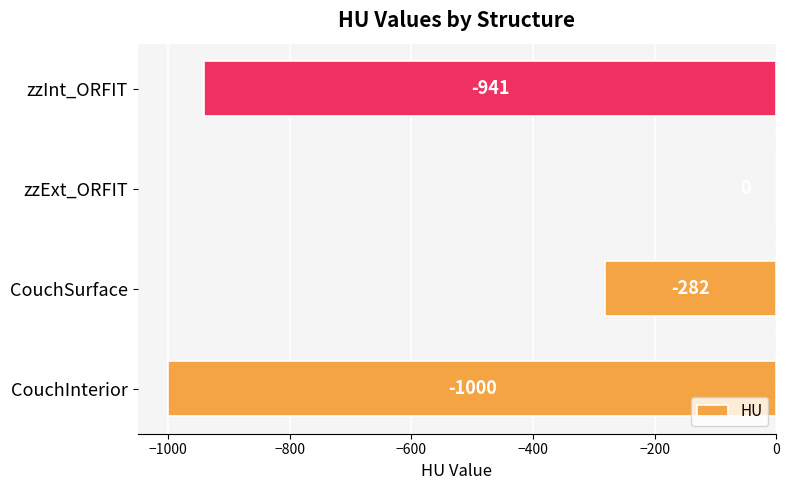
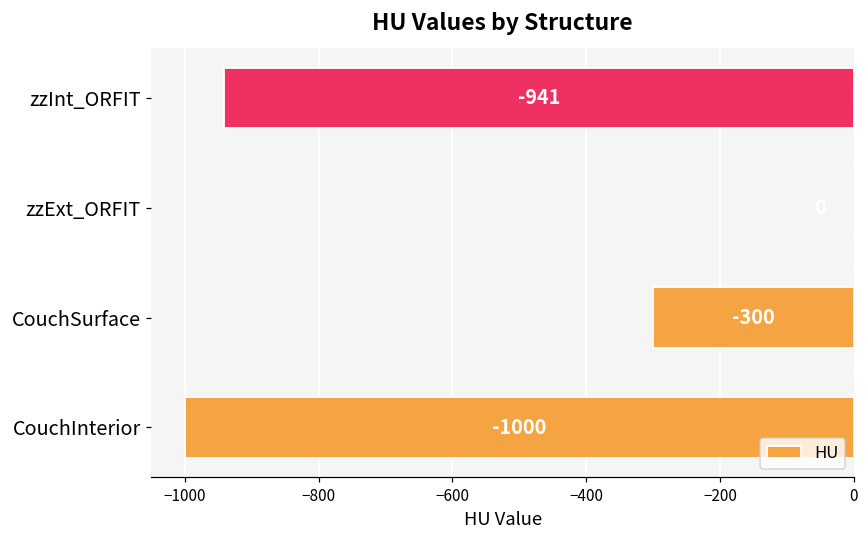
  {
    "zzInt_ORFIT": -941,
-   "CouchSurface": -282,
+   "CouchSurface": -300,
    "CouchInterior": -1000
  }
